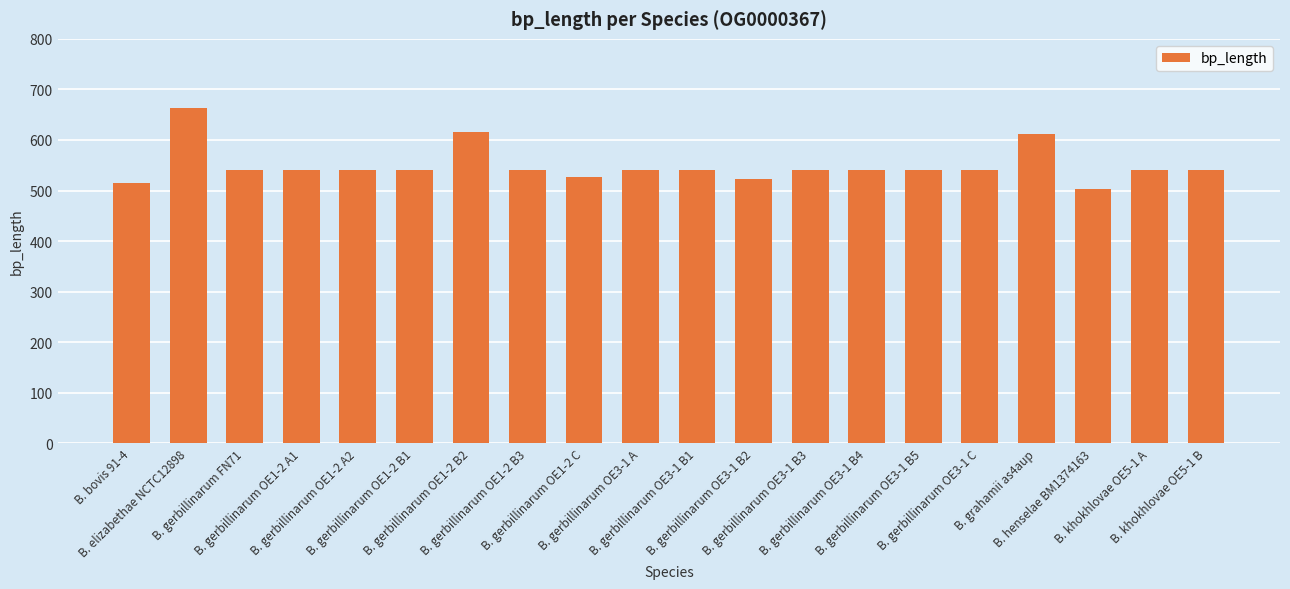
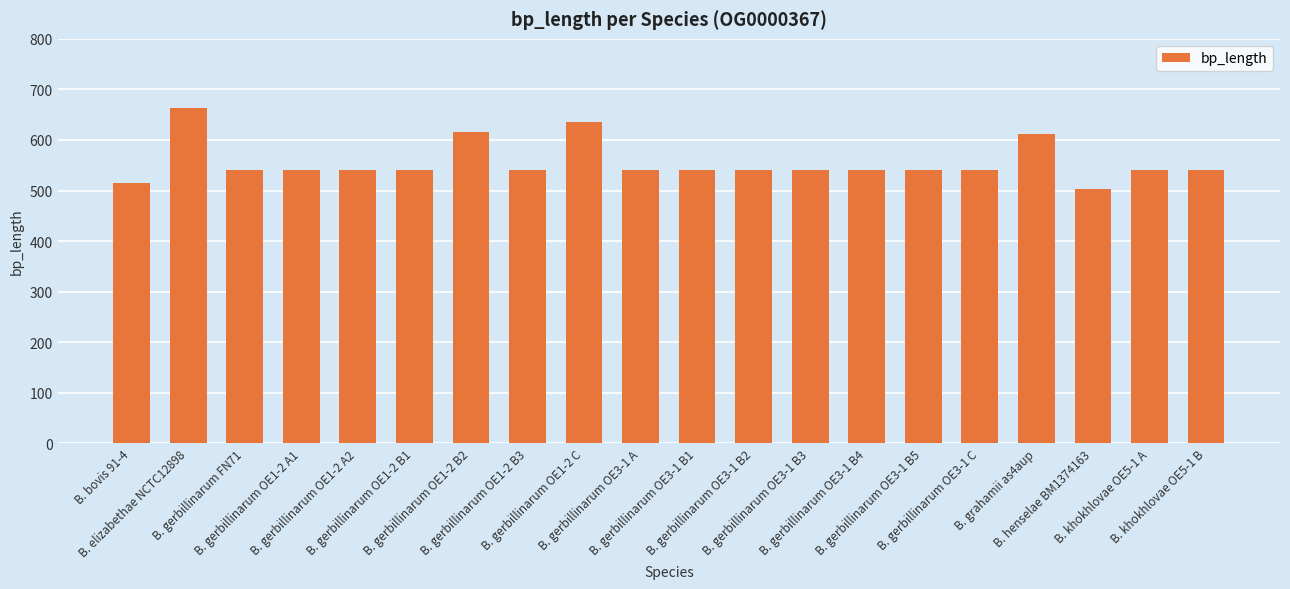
  {
    "B. bovis 91-4": 520,
    "B. elizabethae NCTC12898": 660,
    "B. gerbillinarum FN71": 540,
    "B. gerbillinarum OE1-2 A1": 540,
    "B. gerbillinarum OE1-2 A2": 540,
    "B. gerbillinarum OE1-2 B1": 540,
    "B. gerbillinarum OE1-2 B2": 620,
    "B. gerbillinarum OE1-2 B3": 540,
-   "B. gerbillinarum OE1-2 C": 530,
+   "B. gerbillinarum OE1-2 C": 640,
    "B. gerbillinarum OE3-1 A": 540,
    "B. gerbillinarum OE3-1 B1": 540,
-   "B. gerbillinarum OE3-1 B2": 520,
+   "B. gerbillinarum OE3-1 B2": 540,
    "B. gerbillinarum OE3-1 B3": 540,
    "B. gerbillinarum OE3-1 B4": 540,
    "B. gerbillinarum OE3-1 B5": 540,
    "B. gerbillinarum OE3-1 C": 540,
    "B. grahamii as4aup": 610,
    "B. henselae BM1374163": 500,
    "B. khokhlovae OE5-1 A": 540,
    "B. khokhlovae OE5-1 B": 540
  }
